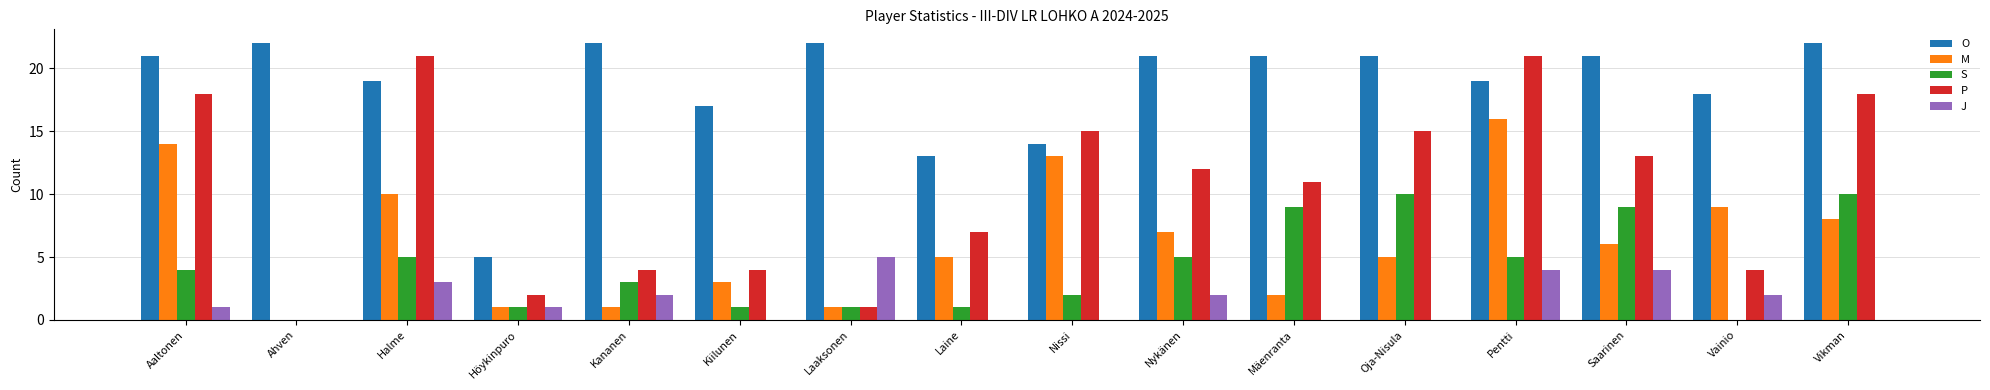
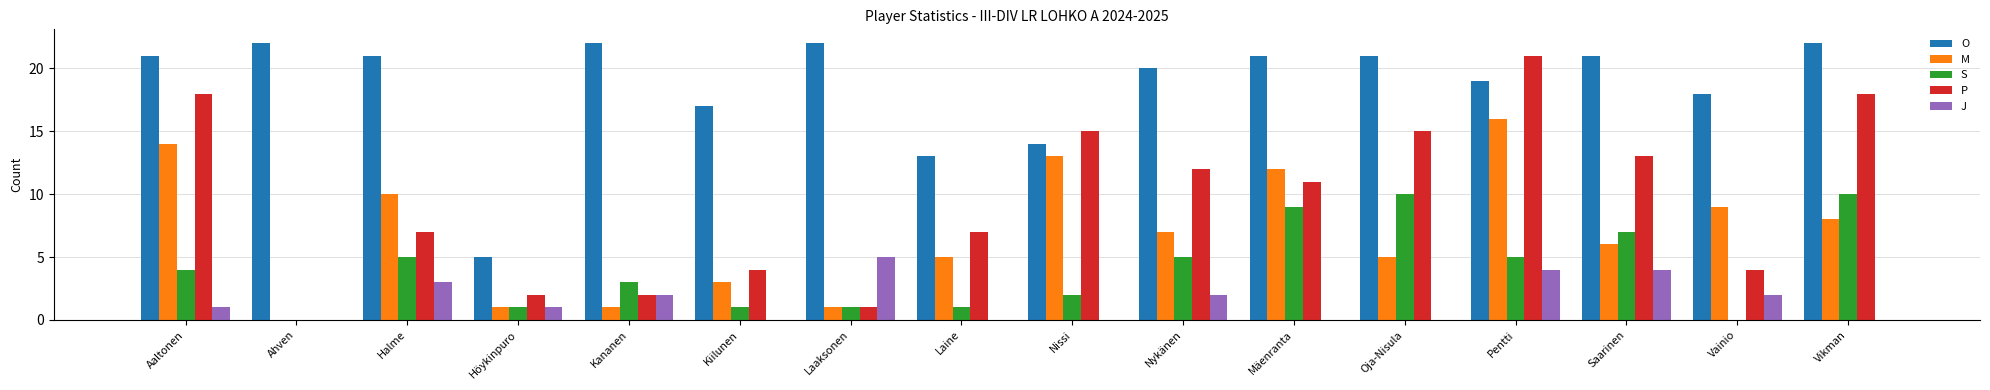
  {
    "O": {
      "Aaltonen": 21,
      "Ahven": 22,
-     "Halme": 19,
+     "Halme": 21,
      "Höykinpuro": 5,
      "Kananen": 22,
      "Kiilunen": 17,
      "Laaksonen": 22,
      "Laine": 13,
      "Nissi": 14,
-     "Nykänen": 21,
+     "Nykänen": 20,
      "Mäenranta": 21,
      "Oja-Nisula": 21,
      "Pentti": 19,
      "Saarinen": 21,
      "Vainio": 18,
      "Vikman": 22
    },
    "M": {
      "Aaltonen": 14,
      "Ahven": 0,
      "Halme": 10,
      "Höykinpuro": 1,
      "Kananen": 1,
      "Kiilunen": 3,
      "Laaksonen": 1,
      "Laine": 5,
      "Nissi": 13,
      "Nykänen": 7,
-     "Mäenranta": 2,
+     "Mäenranta": 12,
      "Oja-Nisula": 5,
      "Pentti": 16,
      "Saarinen": 6,
      "Vainio": 9,
      "Vikman": 8
    },
    "S": {
      "Aaltonen": 4,
      "Ahven": 0,
      "Halme": 5,
      "Höykinpuro": 1,
      "Kananen": 3,
      "Kiilunen": 1,
      "Laaksonen": 1,
      "Laine": 1,
      "Nissi": 2,
      "Nykänen": 5,
      "Mäenranta": 9,
      "Oja-Nisula": 10,
      "Pentti": 5,
-     "Saarinen": 9,
+     "Saarinen": 7,
      "Vainio": 0,
      "Vikman": 10
    },
    "P": {
      "Aaltonen": 18,
      "Ahven": 0,
-     "Halme": 21,
+     "Halme": 7,
      "Höykinpuro": 2,
-     "Kananen": 4,
+     "Kananen": 2,
      "Kiilunen": 4,
      "Laaksonen": 1,
      "Laine": 7,
      "Nissi": 15,
      "Nykänen": 12,
      "Mäenranta": 11,
      "Oja-Nisula": 15,
      "Pentti": 21,
      "Saarinen": 13,
      "Vainio": 4,
      "Vikman": 18
    },
    "J": {
      "Aaltonen": 1,
      "Ahven": 0,
      "Halme": 3,
      "Höykinpuro": 1,
      "Kananen": 2,
      "Kiilunen": 0,
      "Laaksonen": 5,
      "Laine": 0,
      "Nissi": 0,
      "Nykänen": 2,
      "Mäenranta": 0,
      "Oja-Nisula": 0,
      "Pentti": 4,
      "Saarinen": 4,
      "Vainio": 2,
      "Vikman": 0
    }
  }
